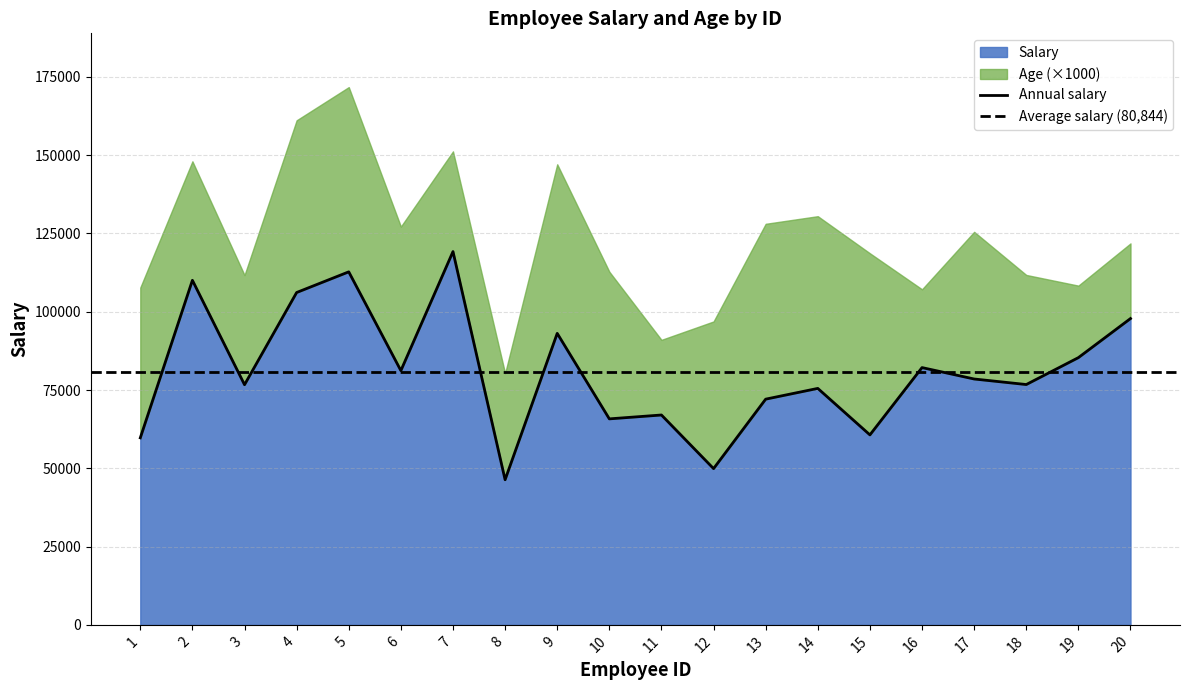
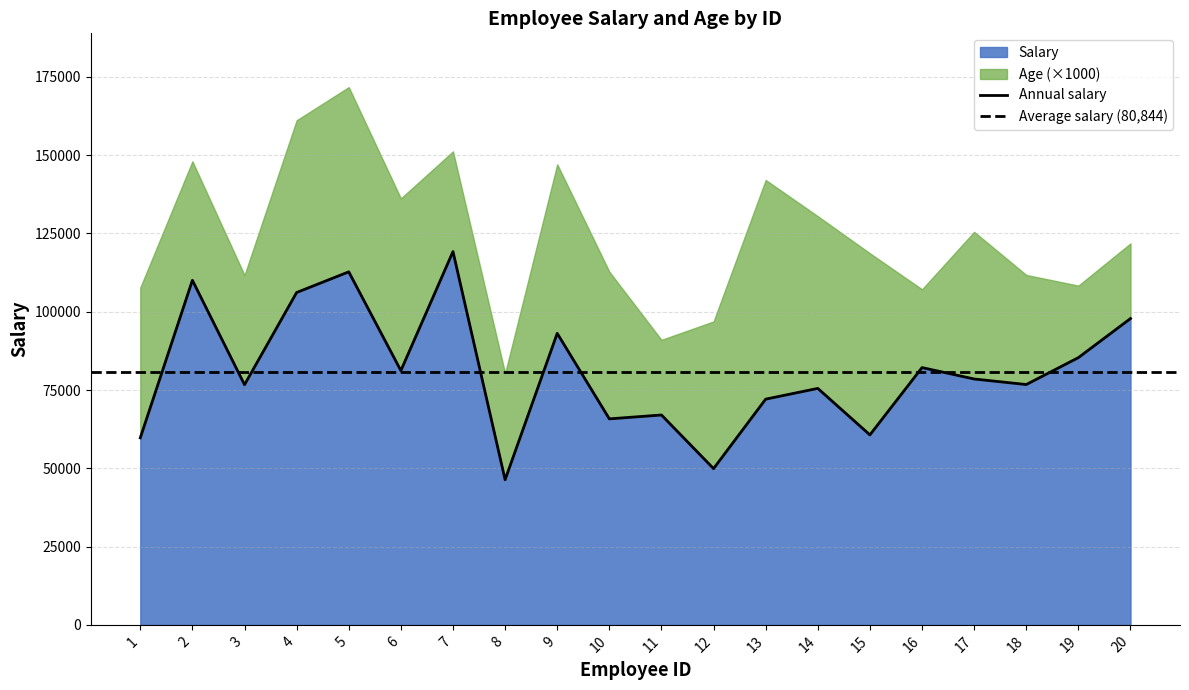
  {
    "Salary": {
      "1": 60000,
      "2": 110000,
      "3": 77000,
      "4": 106000,
      "5": 113000,
      "6": 81000,
      "7": 119000,
      "8": 46000,
      "9": 93000,
      "10": 66000,
      "11": 67000,
      "12": 50000,
      "13": 72000,
      "14": 76000,
      "15": 61000,
      "16": 82000,
      "17": 79000,
      "18": 77000,
      "19": 85000,
      "20": 98000
    },
    "Age (×1000)": {
      "1": 48000,
      "2": 38000,
      "3": 35000,
      "4": 55000,
      "5": 59000,
-     "6": 46000,
+     "6": 55000,
      "7": 32000,
      "8": 34000,
      "9": 54000,
      "10": 47000,
      "11": 24000,
      "12": 47000,
-     "13": 56000,
+     "13": 70000,
      "14": 55000,
      "15": 58000,
      "16": 25000,
      "17": 47000,
      "18": 35000,
      "19": 23000,
      "20": 24000
    }
  }
